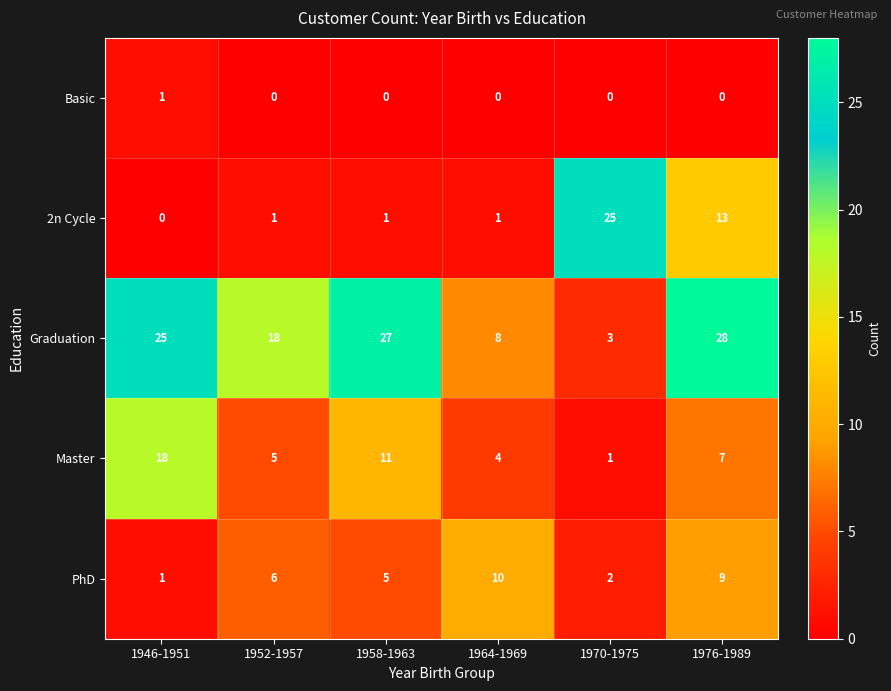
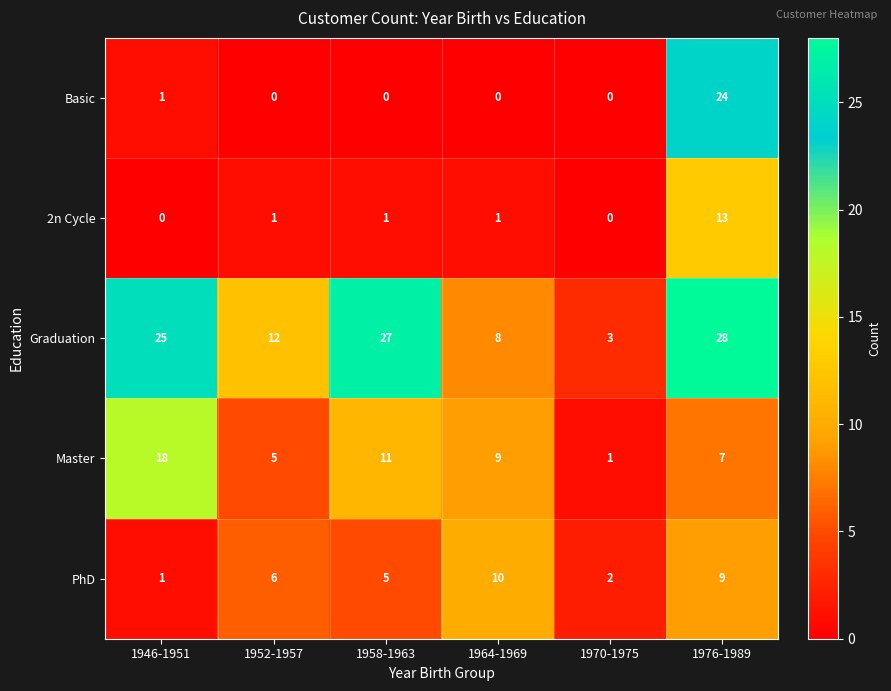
  {
    "Basic": {
      "1946-1951": 1,
      "1952-1957": 0,
      "1958-1963": 0,
      "1964-1969": 0,
      "1970-1975": 0,
-     "1976-1989": 0
+     "1976-1989": 24
    },
    "2n Cycle": {
      "1946-1951": 0,
      "1952-1957": 1,
      "1958-1963": 1,
      "1964-1969": 1,
-     "1970-1975": 25,
+     "1970-1975": 0,
      "1976-1989": 13
    },
    "Graduation": {
      "1946-1951": 25,
-     "1952-1957": 18,
+     "1952-1957": 12,
      "1958-1963": 27,
      "1964-1969": 8,
      "1970-1975": 3,
      "1976-1989": 28
    },
    "Master": {
      "1946-1951": 18,
      "1952-1957": 5,
      "1958-1963": 11,
-     "1964-1969": 4,
+     "1964-1969": 9,
      "1970-1975": 1,
      "1976-1989": 7
    },
    "PhD": {
      "1946-1951": 1,
      "1952-1957": 6,
      "1958-1963": 5,
      "1964-1969": 10,
      "1970-1975": 2,
      "1976-1989": 9
    }
  }
